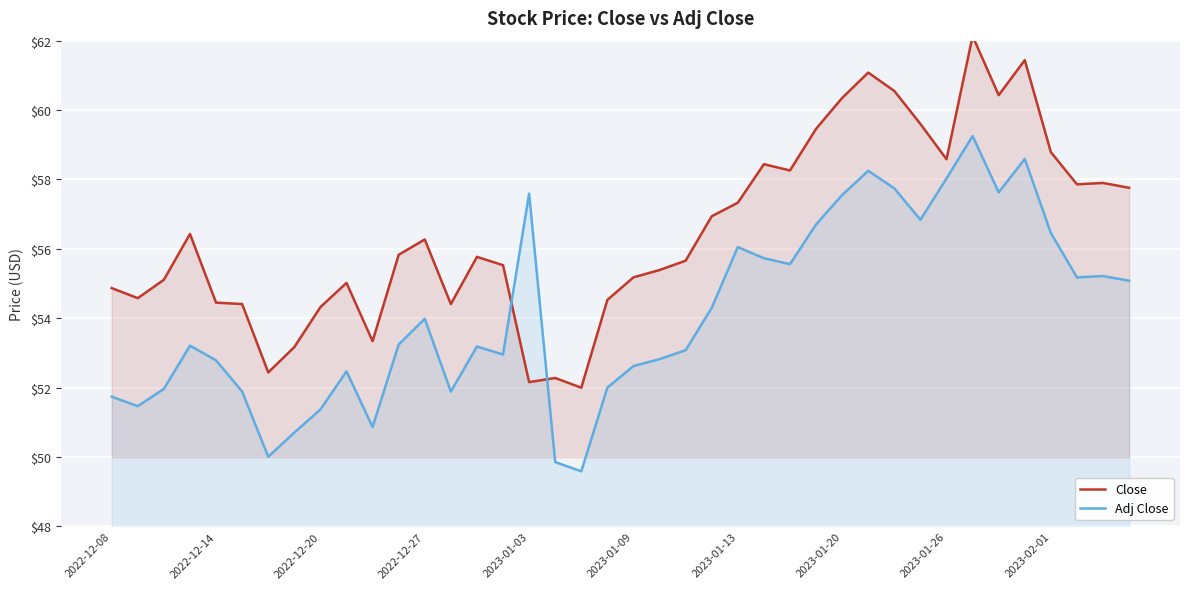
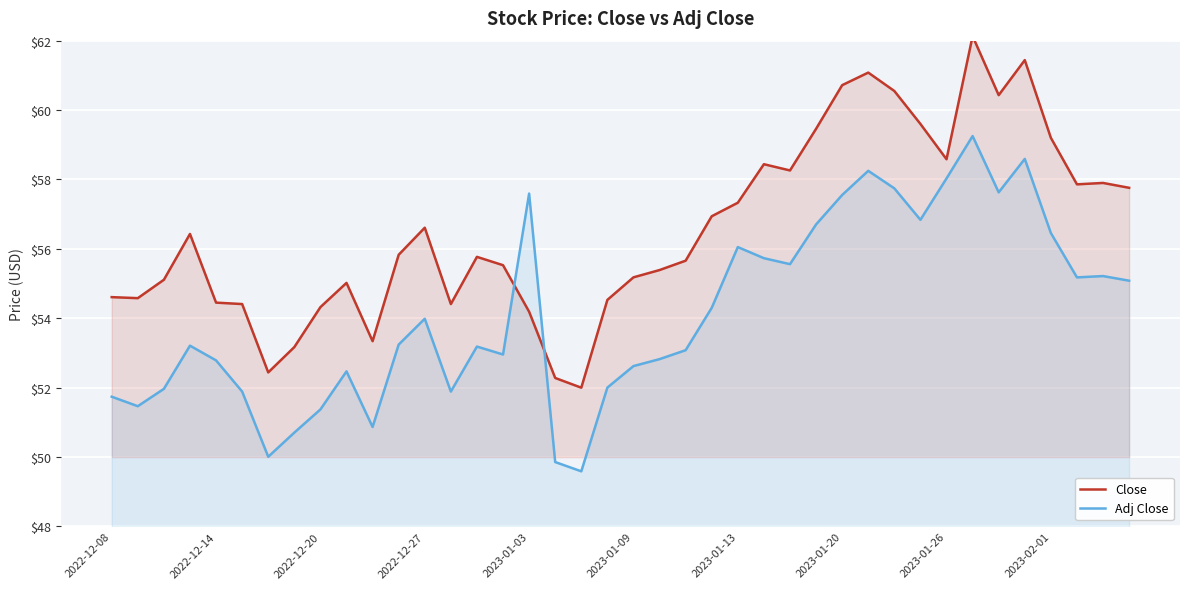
  {
    "Close": {
-     "2022-12-08": "$54.9",
+     "2022-12-08": "$54.6",
      "2022-12-14": "$54.5",
      "2022-12-20": "$54.3",
-     "2022-12-27": "$56.3",
-     "2023-01-03": "$52.2",
+     "2022-12-27": "$56.6",
+     "2023-01-03": "$54.2",
      "2023-01-09": "$55.2",
      "2023-01-13": "$57.3",
-     "2023-01-20": "$60.3",
+     "2023-01-20": "$60.7",
      "2023-01-26": "$58.6",
-     "2023-02-01": "$58.8"
+     "2023-02-01": "$59.2"
    },
    "Adj Close": {
      "2022-12-08": "$51.7",
      "2022-12-14": "$52.8",
      "2022-12-20": "$51.4",
      "2022-12-27": "$54.0",
      "2023-01-03": "$57.6",
      "2023-01-09": "$52.6",
      "2023-01-13": "$56.1",
      "2023-01-20": "$57.6",
      "2023-01-26": "$58.0",
      "2023-02-01": "$56.5"
    }
  }
